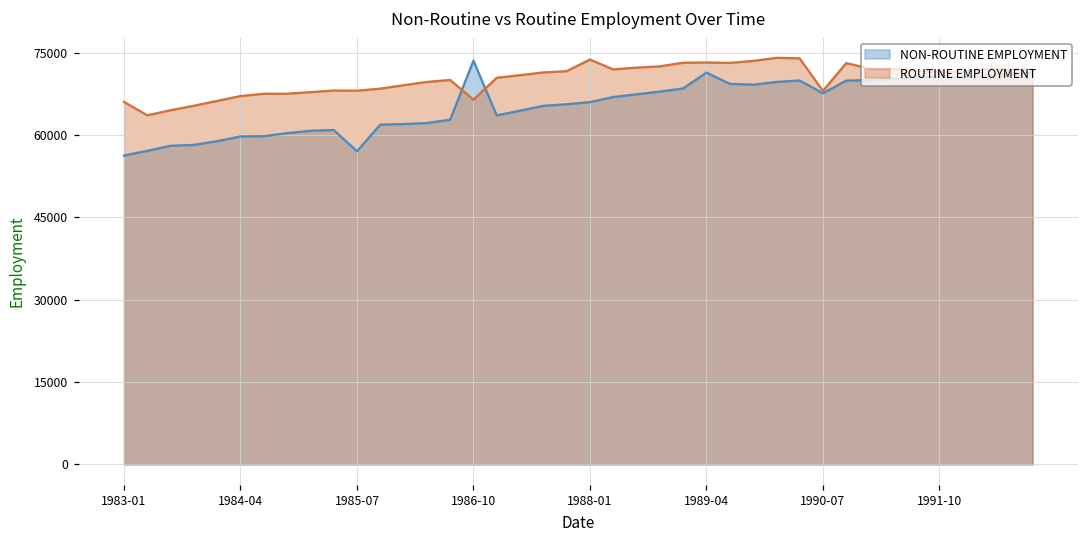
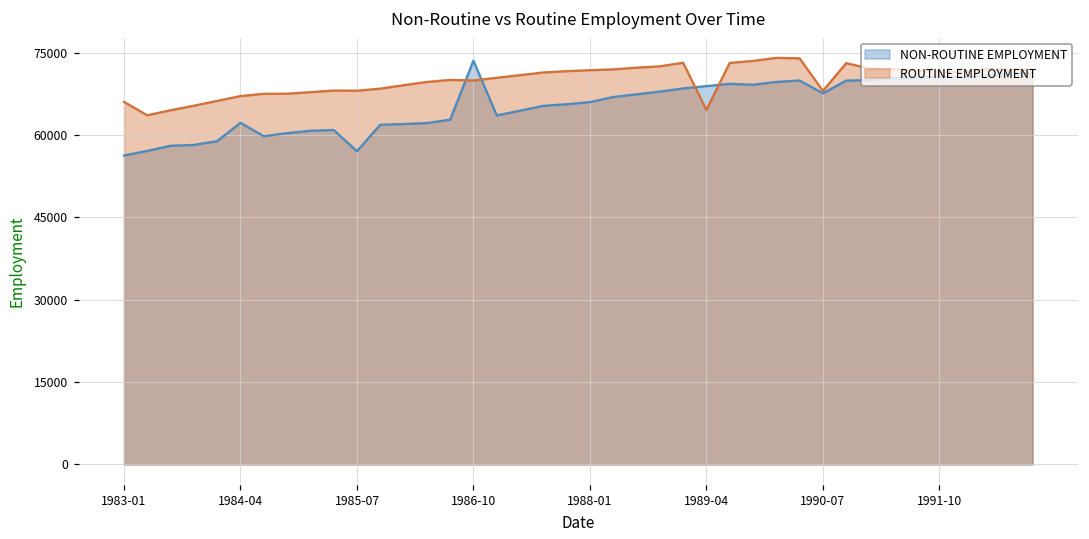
  {
    "NON-ROUTINE EMPLOYMENT": {
      "1983-01": 56000,
-     "1984-04": 60000,
+     "1984-04": 62000,
      "1985-07": 57000,
      "1986-10": 74000,
      "1988-01": 66000,
-     "1989-04": 71000
+     "1989-04": 69000
    },
    "ROUTINE EMPLOYMENT": {
      "1983-01": 66000,
      "1984-04": 67000,
      "1985-07": 68000,
-     "1986-10": 66000,
-     "1988-01": 74000,
-     "1989-04": 73000
+     "1986-10": 70000,
+     "1988-01": 72000,
+     "1989-04": 65000
    }
  }
